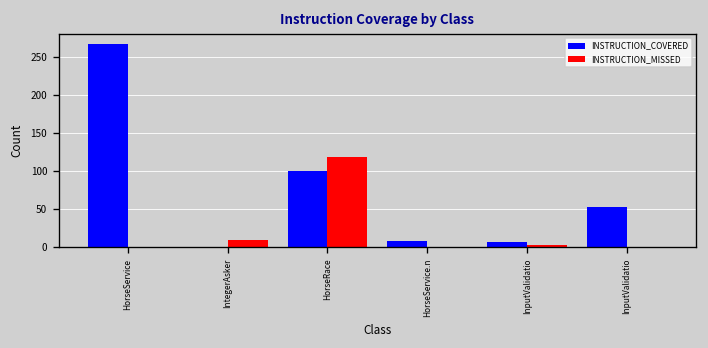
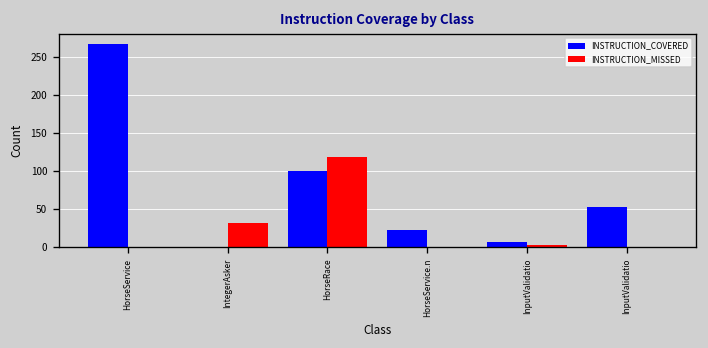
  {
    "INSTRUCTION_COVERED": {
      "HorseService": 270,
      "IntegerAsker": 0,
      "HorseRace": 100,
-     "HorseService.n": 10
+     "HorseService.n": 20
    },
    "INSTRUCTION_MISSED": {
      "HorseService": 0,
-     "IntegerAsker": 10,
+     "IntegerAsker": 30,
      "HorseRace": 120,
      "HorseService.n": 0
    }
  }
